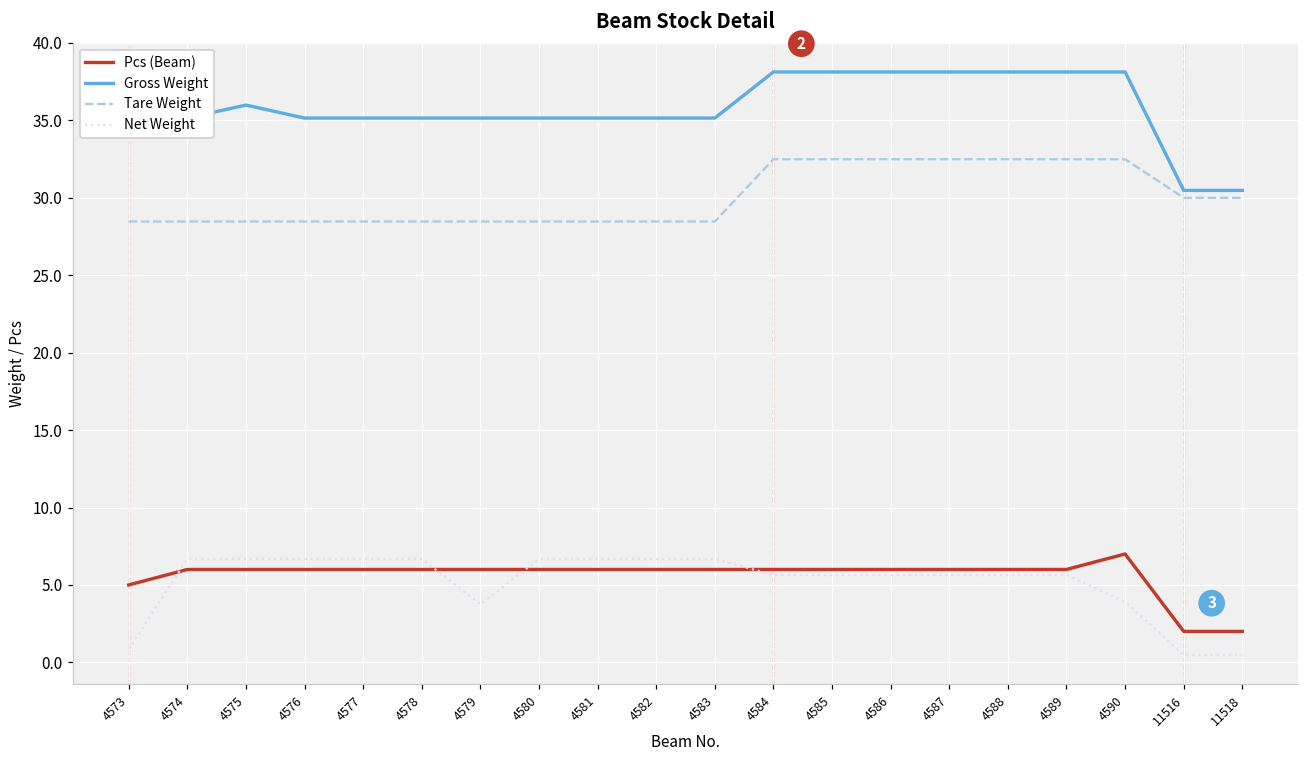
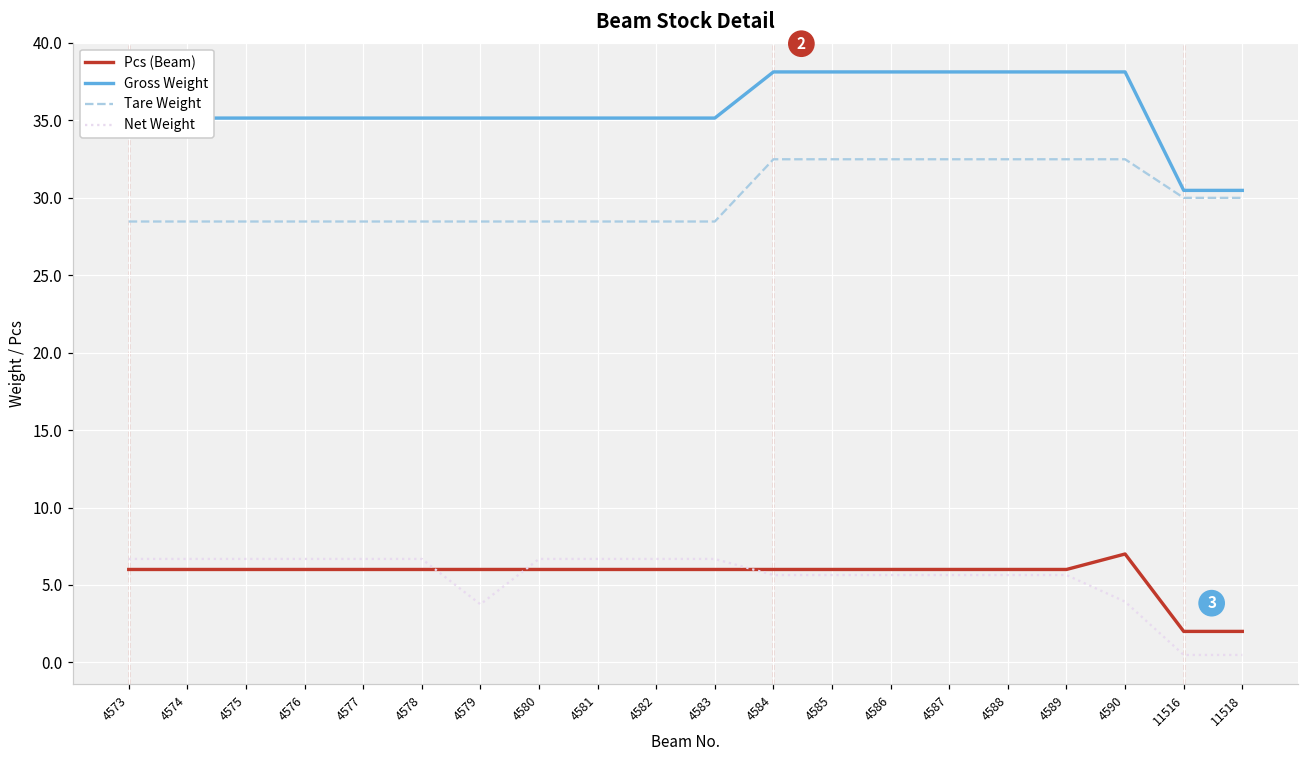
  {
    "Pcs (Beam)": {
-     "4573": 5,
+     "4573": 6,
      "4574": 6,
      "4575": 6,
      "4576": 6,
      "4577": 6,
      "4578": 6,
      "4579": 6,
      "4580": 6,
      "4581": 6,
      "4582": 6,
      "4583": 6,
      "4584": 6,
      "4585": 6,
      "4586": 6,
      "4587": 6,
      "4588": 6,
      "4589": 6,
      "4590": 7,
      "11516": 2,
      "11518": 2
    },
    "Gross Weight": {
-     "4575": 36.0,
+     "4575": 35.2,
      "4576": 35.2,
      "4577": 35.2,
      "4578": 35.2,
      "4579": 35.2,
      "4580": 35.2,
      "4581": 35.2,
      "4582": 35.2,
      "4583": 35.2,
      "4584": 38.1,
      "4585": 38.1,
      "4586": 38.1,
      "4587": 38.1,
      "4588": 38.1,
      "4589": 38.1,
      "4590": 38.1,
      "11516": 30.5,
      "11518": 30.5
    },
    "Tare Weight": {
      "4573": 28.5,
      "4574": 28.5,
      "4575": 28.5,
      "4576": 28.5,
      "4577": 28.5,
      "4578": 28.5,
      "4579": 28.5,
      "4580": 28.5,
      "4581": 28.5,
      "4582": 28.5,
      "4583": 28.5,
      "4584": 32.5,
      "4585": 32.5,
      "4586": 32.5,
      "4587": 32.5,
      "4588": 32.5,
      "4589": 32.5,
      "4590": 32.5,
      "11516": 30.0,
      "11518": 30.0
    },
    "Net Weight": {
-     "4573": 0.9,
+     "4573": 6.7,
      "4574": 6.7,
      "4575": 6.7,
      "4576": 6.7,
      "4577": 6.7,
      "4578": 6.7,
      "4579": 3.8,
      "4580": 6.7,
      "4581": 6.7,
      "4582": 6.7,
      "4583": 6.7,
      "4584": 5.6,
      "4585": 5.6,
      "4586": 5.6,
      "4587": 5.6,
      "4588": 5.6,
      "4589": 5.6,
      "4590": 3.9,
      "11516": 0.5,
      "11518": 0.5
    }
  }
